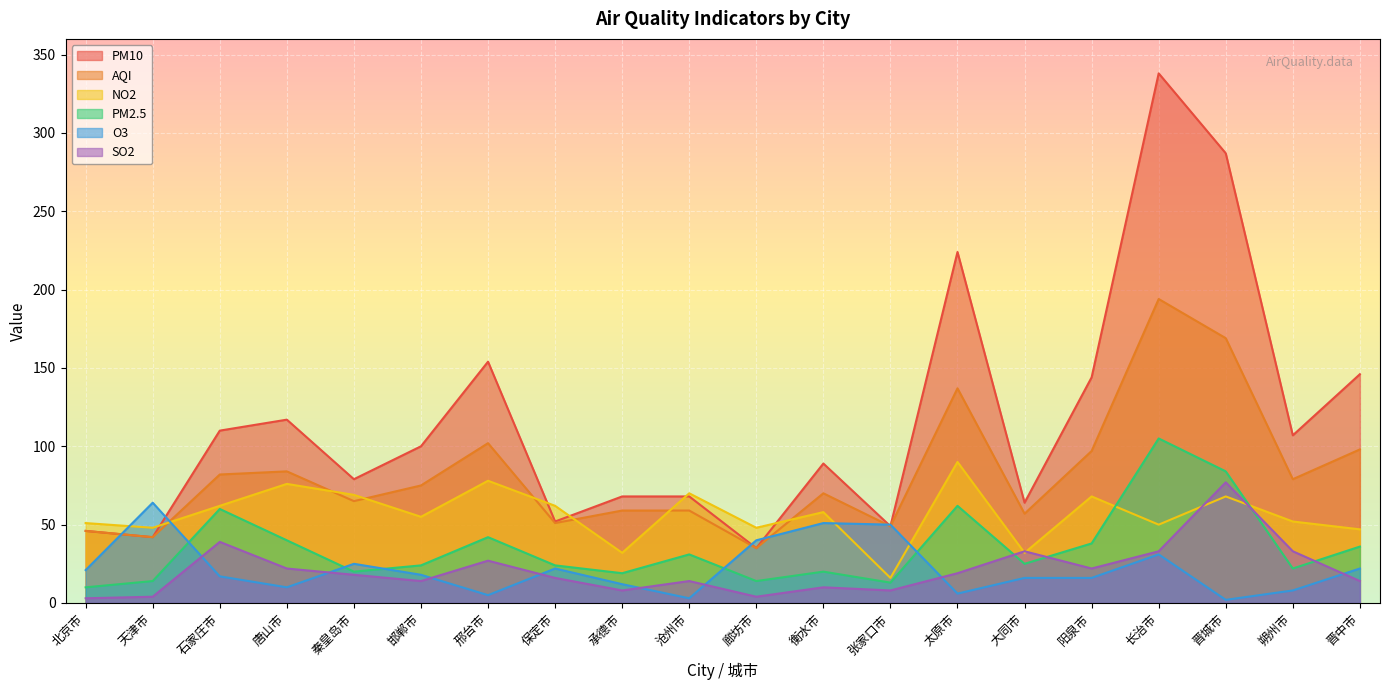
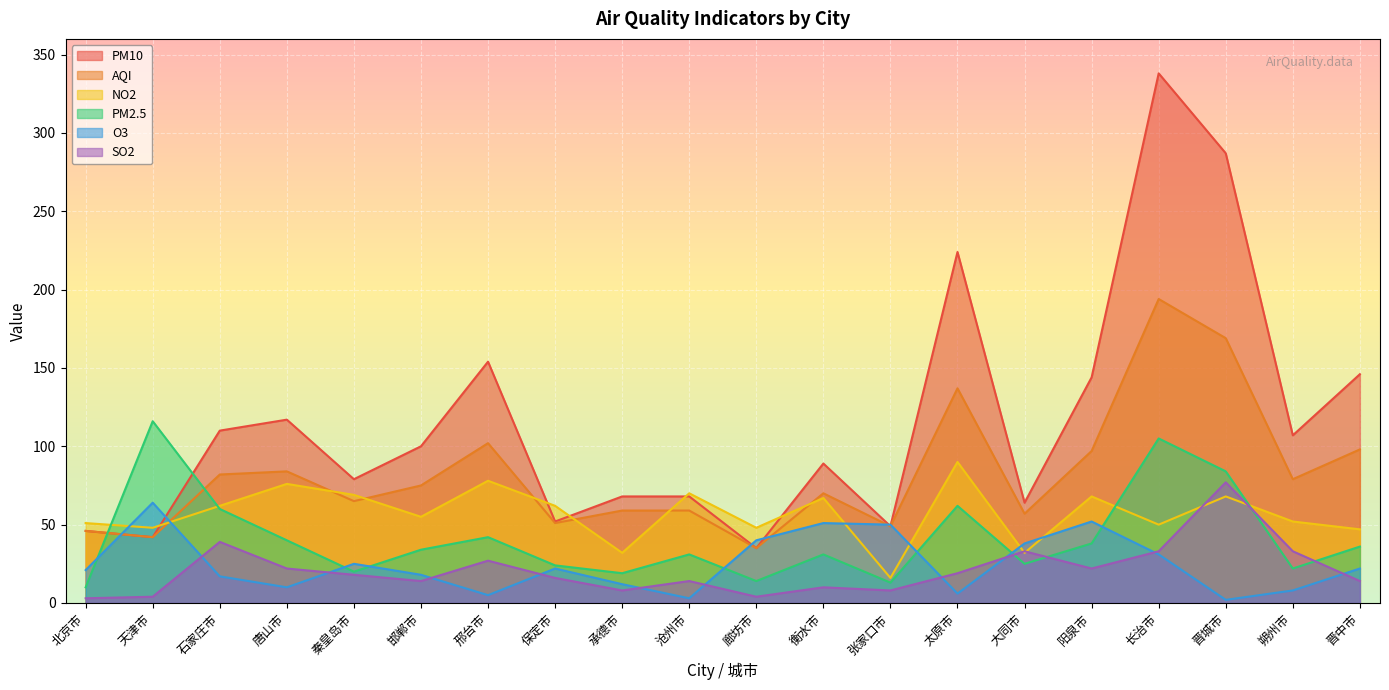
  {
    "NO2": {
      "北京市": 51,
      "天津市": 48,
      "石家庄市": 62,
      "唐山市": 76,
      "秦皇岛市": 69,
      "邯郸市": 55,
      "邢台市": 78,
      "保定市": 62,
      "承德市": 32,
      "沧州市": 70,
      "廊坊市": 48,
-     "衡水市": 58,
+     "衡水市": 67,
      "张家口市": 16,
      "太原市": 90,
      "阳泉市": 68,
      "长治市": 50,
      "晋城市": 68,
      "朔州市": 52,
      "晋中市": 47
    },
    "PM2.5": {
      "北京市": 10,
-     "天津市": 14,
+     "天津市": 116,
      "石家庄市": 60,
      "唐山市": 40,
      "秦皇岛市": 20,
-     "邯郸市": 24,
+     "邯郸市": 34,
      "邢台市": 42,
      "保定市": 24,
      "承德市": 19,
      "沧州市": 31,
      "廊坊市": 14,
-     "衡水市": 20,
+     "衡水市": 31,
      "张家口市": 13,
      "太原市": 62,
      "大同市": 25,
      "阳泉市": 38,
      "长治市": 105,
      "晋城市": 84,
      "朔州市": 22,
      "晋中市": 36
    },
    "O3": {
      "北京市": 21,
      "天津市": 64,
      "石家庄市": 17,
      "唐山市": 10,
      "秦皇岛市": 25,
      "邯郸市": 18,
      "邢台市": 5,
      "保定市": 22,
      "承德市": 12,
      "沧州市": 3,
      "廊坊市": 40,
      "衡水市": 51,
      "太原市": 6,
-     "大同市": 16,
-     "阳泉市": 16,
+     "大同市": 38,
+     "阳泉市": 52,
      "长治市": 31,
      "晋城市": 2,
      "朔州市": 8,
      "晋中市": 22
    },
    "SO2": {
      "北京市": 3,
      "天津市": 4,
      "石家庄市": 39,
      "唐山市": 22,
      "秦皇岛市": 18,
      "邯郸市": 14,
      "邢台市": 27,
      "保定市": 16,
      "承德市": 8,
      "沧州市": 14,
      "廊坊市": 4,
      "衡水市": 10,
      "张家口市": 8,
      "太原市": 19,
      "阳泉市": 22,
      "长治市": 33,
      "晋城市": 77,
      "朔州市": 33,
      "晋中市": 14
    }
  }
